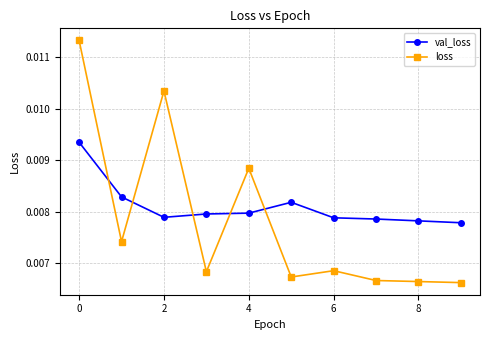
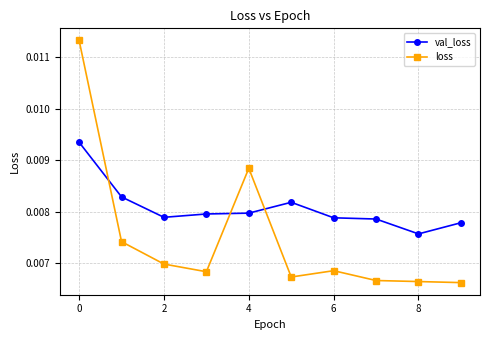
  {
    "val_loss": {
      "0": 0.0093,
      "2": 0.0079,
      "4": 0.0080,
      "6": 0.0079,
-     "8": 0.0078
+     "8": 0.0076
    },
    "loss": {
      "0": 0.0113,
-     "2": 0.0103,
+     "2": 0.0070,
      "4": 0.0088,
      "6": 0.0069,
      "8": 0.0066
    }
  }
